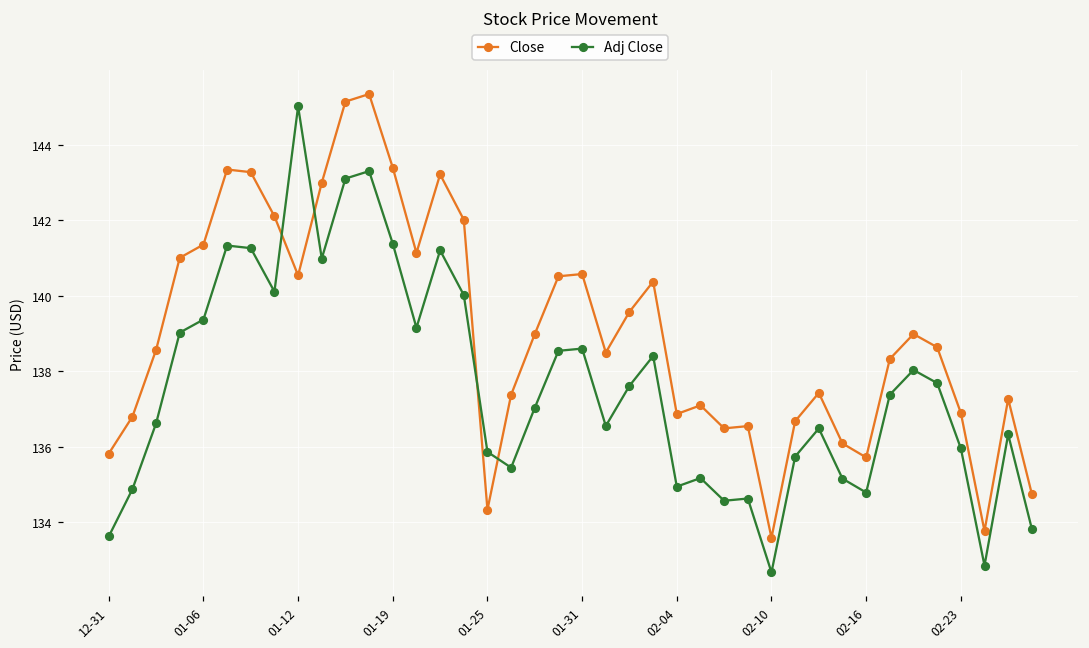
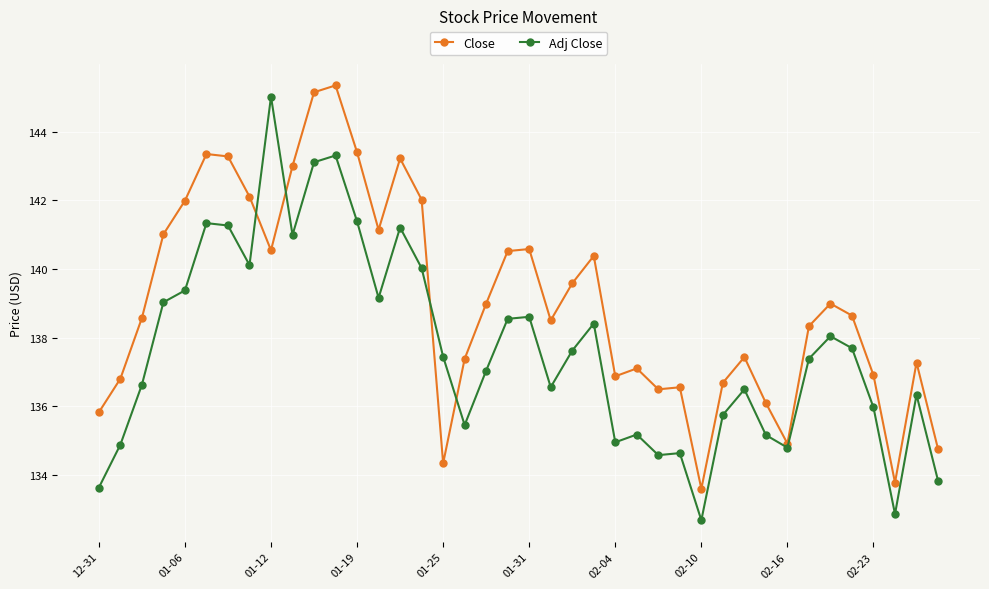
  {
    "Close": {
      "12-31": 135.8,
-     "01-06": 141.4,
+     "01-06": 142.0,
      "01-12": 140.5,
      "01-19": 143.4,
      "01-25": 134.3,
      "01-31": 140.6,
      "02-04": 136.9,
      "02-10": 133.6,
-     "02-16": 135.7,
+     "02-16": 134.9,
      "02-23": 136.9
    },
    "Adj Close": {
      "12-31": 133.6,
      "01-06": 139.4,
      "01-12": 145.0,
      "01-19": 141.4,
-     "01-25": 135.9,
+     "01-25": 137.4,
      "01-31": 138.6,
      "02-04": 134.9,
      "02-10": 132.7,
      "02-16": 134.8,
      "02-23": 136.0
    }
  }
